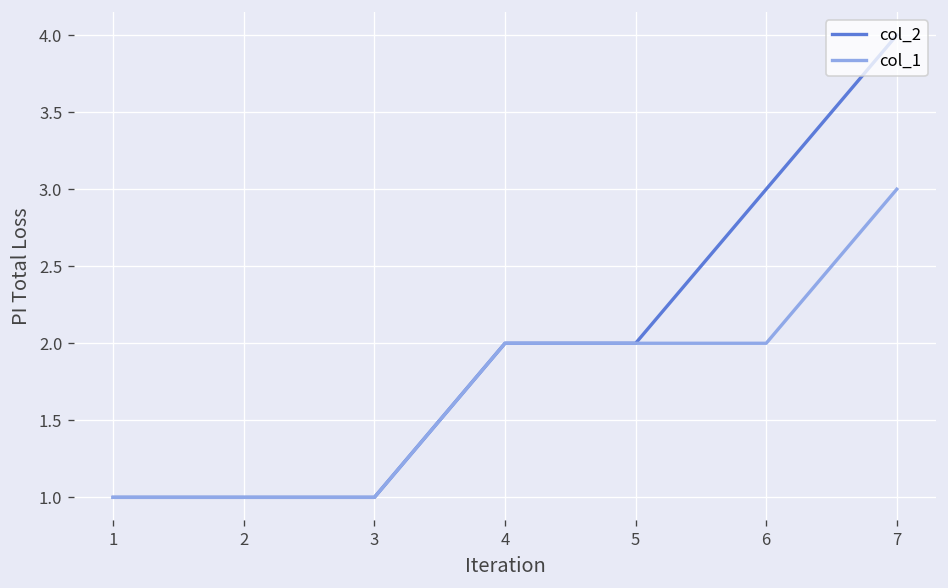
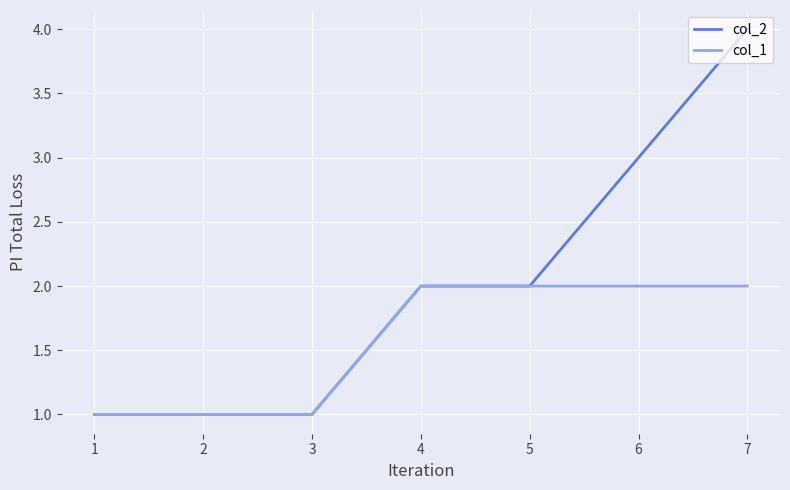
  {
    "col_2": {
      "6": 3
    },
    "col_1": {
      "6": 2,
-     "7": 3
+     "7": 2
    }
  }
